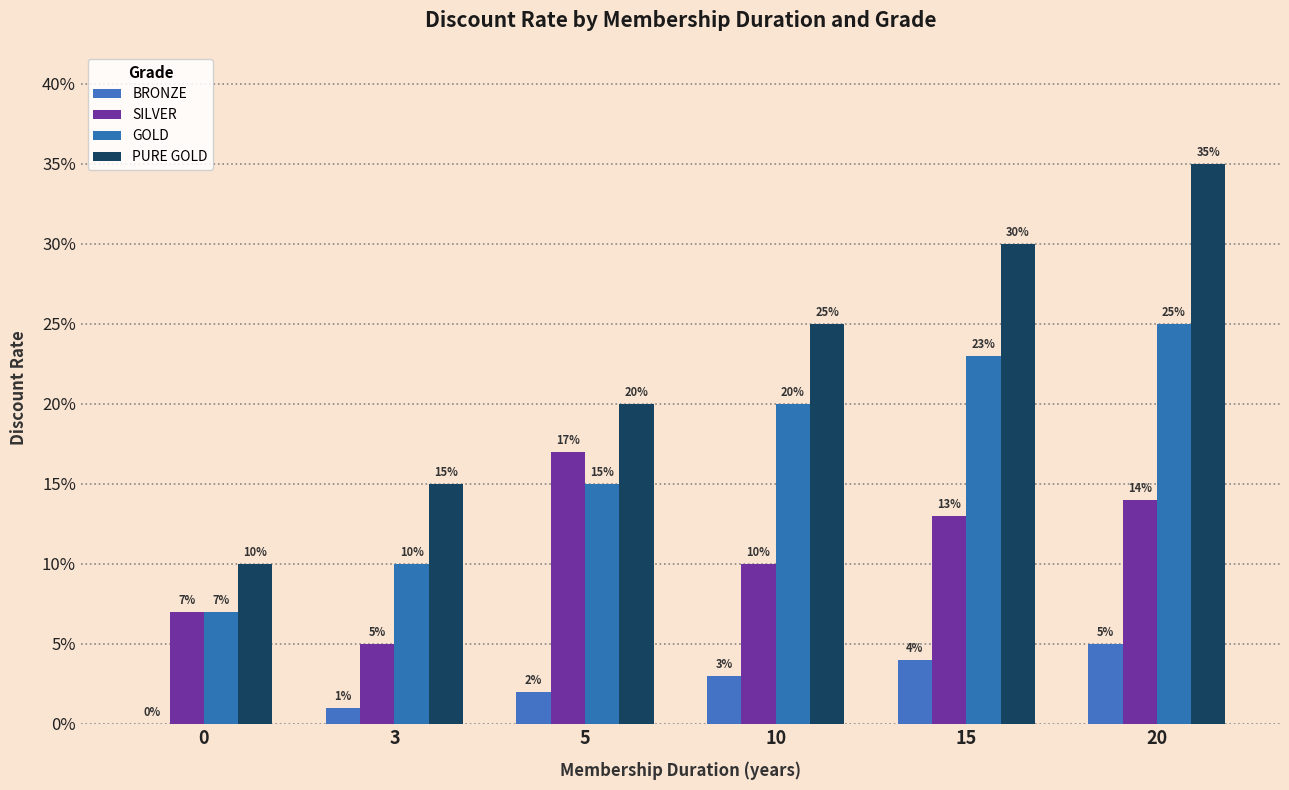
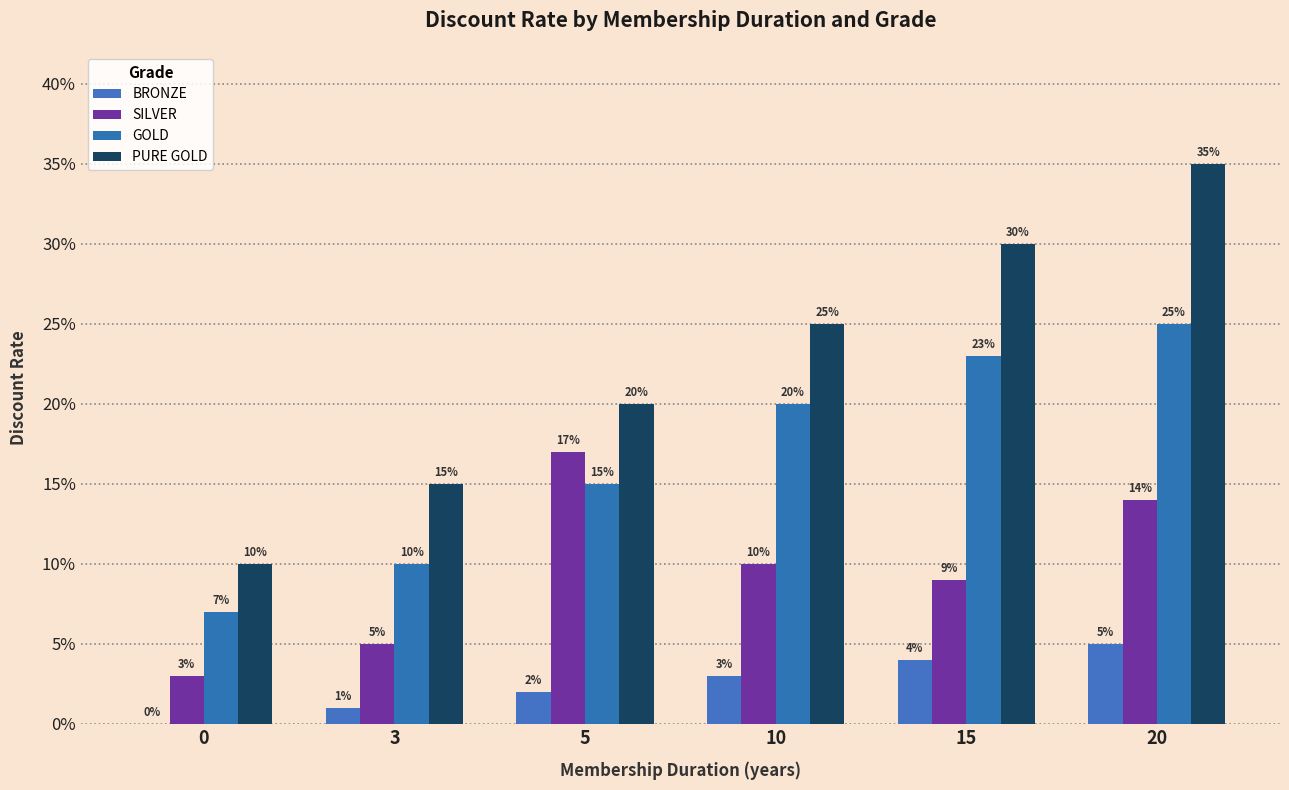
  {
    "SILVER": {
-     "0": "7%",
+     "0": "3%",
      "3": "5%",
      "5": "17%",
      "10": "10%",
-     "15": "13%",
+     "15": "9%",
      "20": "14%"
    },
    "PURE GOLD": {
      "0": "10%",
      "3": "15%",
      "5": "20%",
      "10": "25%",
      "15": "30%",
      "20": "35%"
    }
  }
